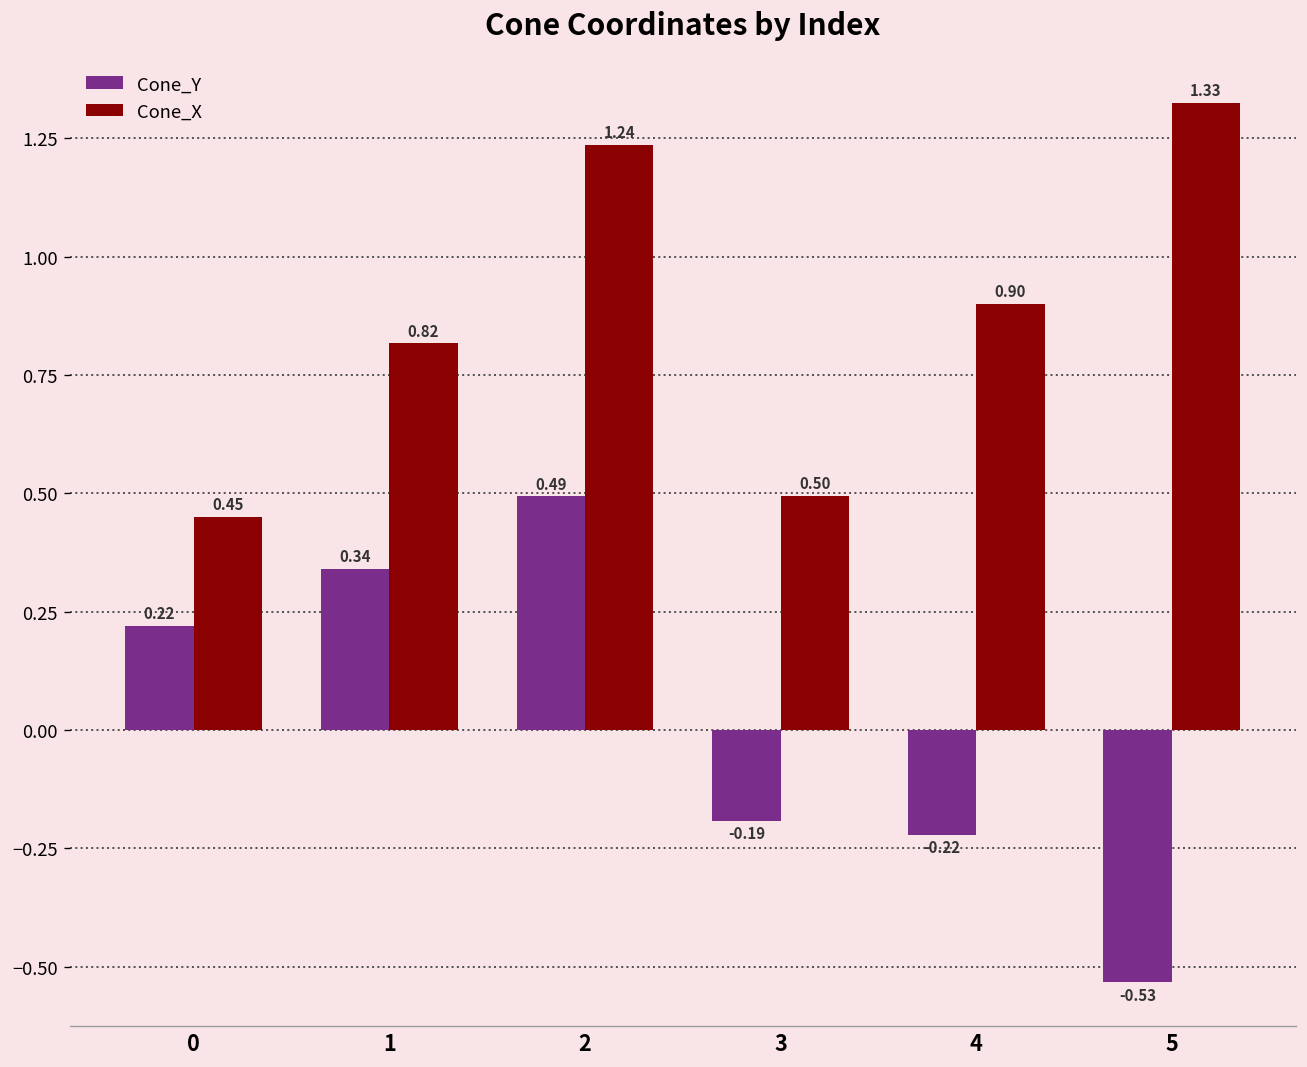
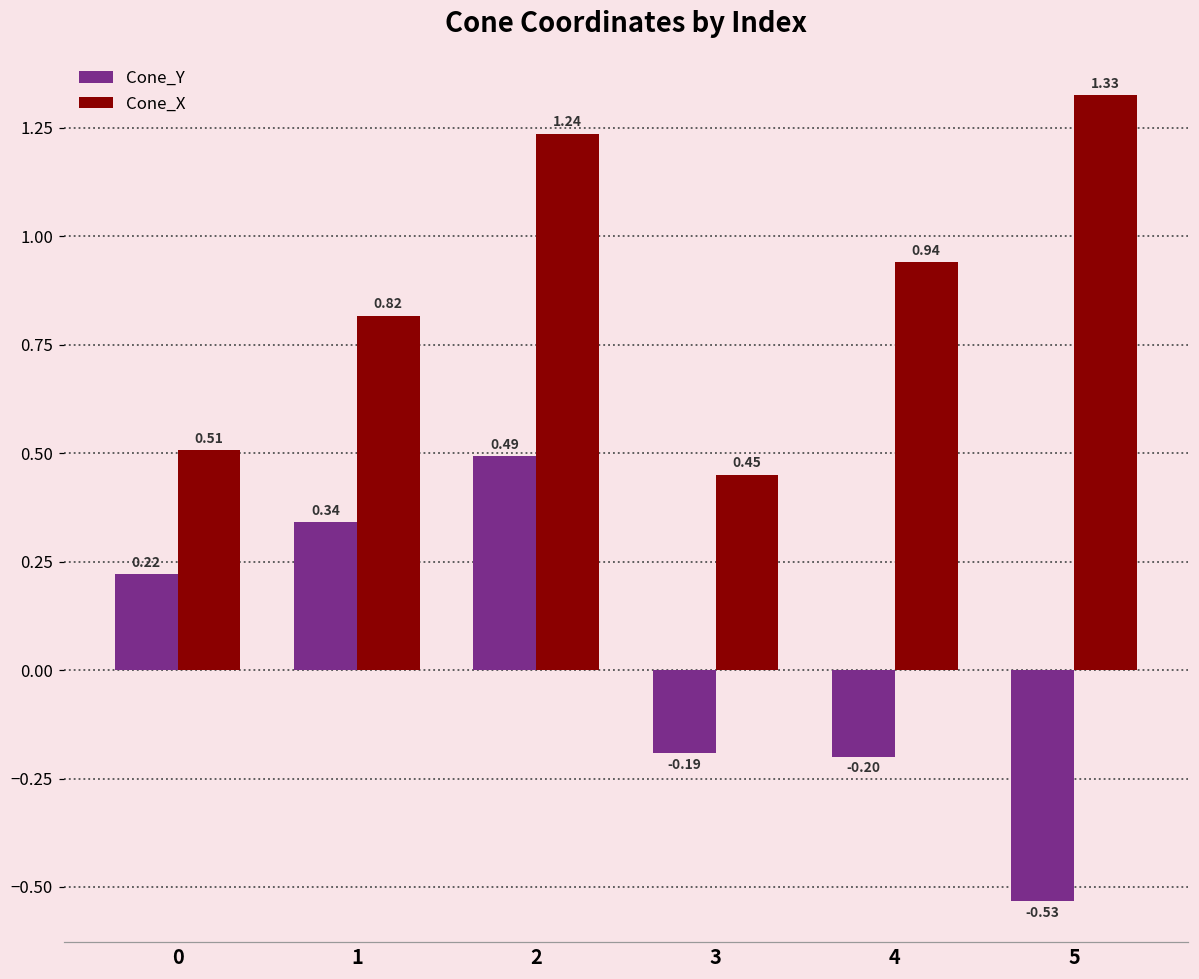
  {
    "Cone_Y": {
      "0": 0.22,
      "1": 0.34,
      "2": 0.49,
      "3": -0.19,
-     "4": -0.22,
+     "4": -0.20,
      "5": -0.53
    },
    "Cone_X": {
-     "0": 0.45,
+     "0": 0.51,
      "1": 0.82,
      "2": 1.24,
-     "3": 0.50,
-     "4": 0.90,
+     "3": 0.45,
+     "4": 0.94,
      "5": 1.33
    }
  }
